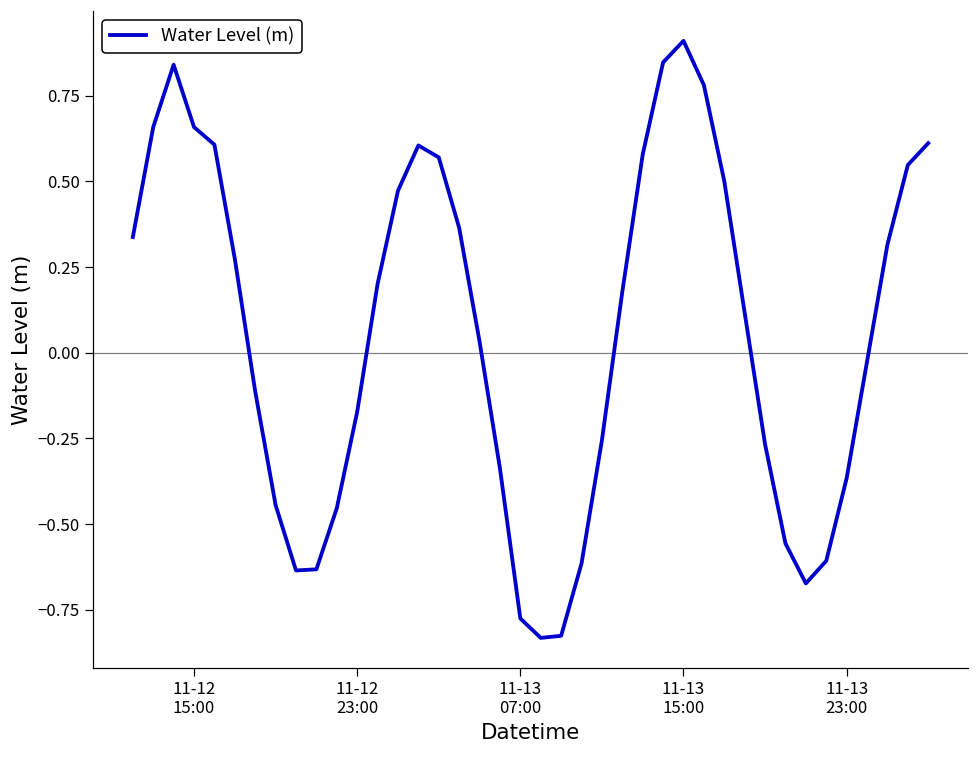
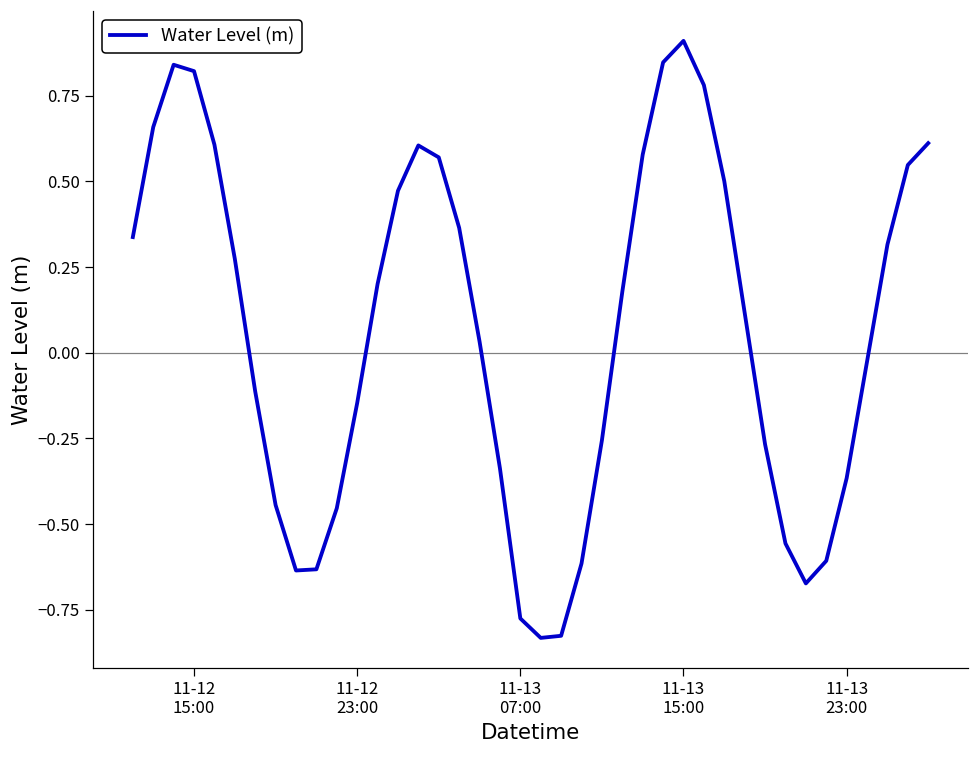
  {
-   "11-12 15:00": 0.66,
-   "11-12 23:00": -0.17,
+   "11-12 15:00": 0.82,
+   "11-12 23:00": -0.15,
    "11-13 07:00": -0.78,
    "11-13 15:00": 0.91,
    "11-13 23:00": -0.37
  }
